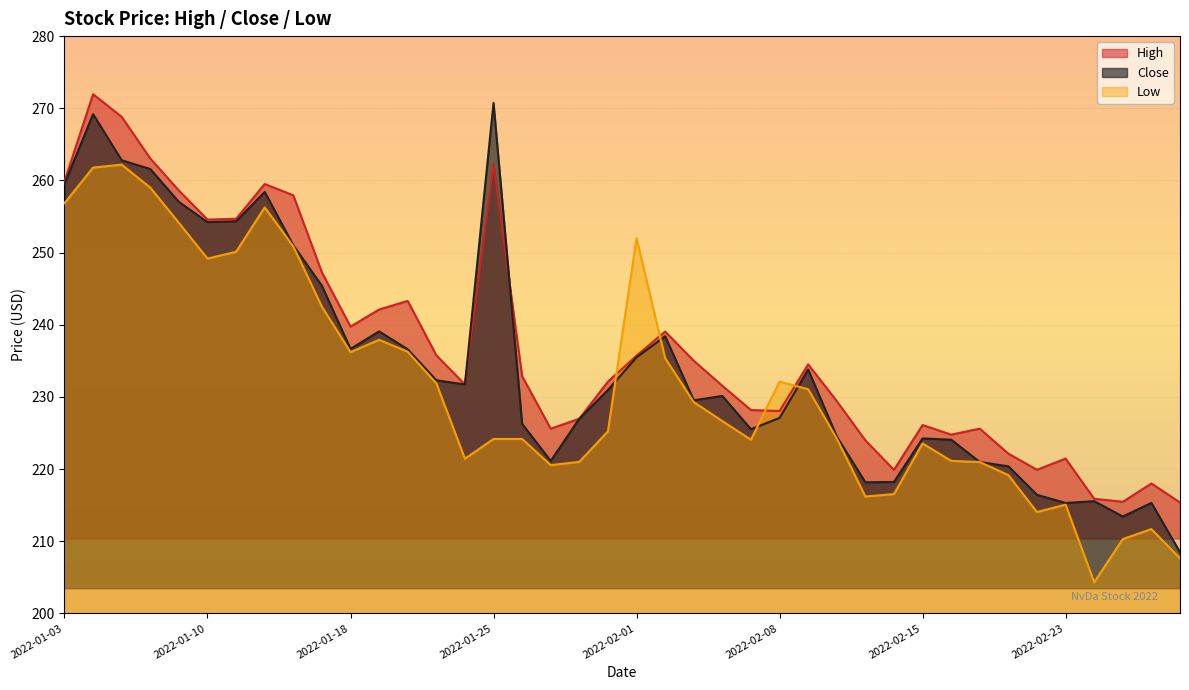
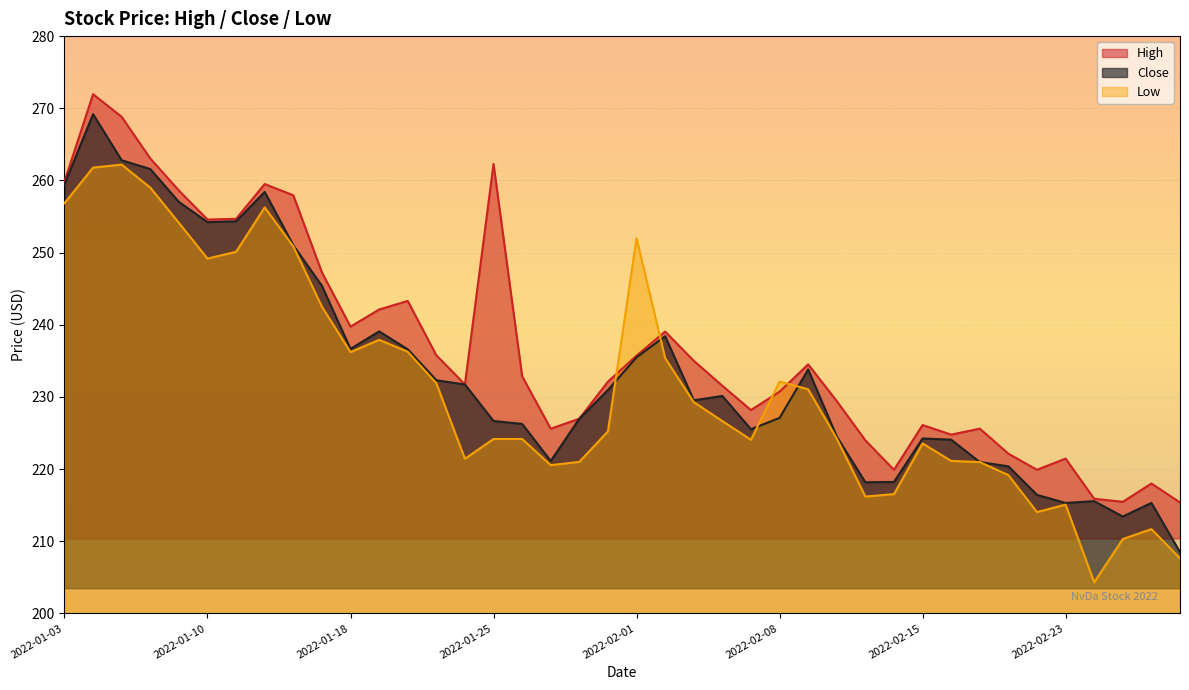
  {
    "High": {
      "2022-01-03": 260,
      "2022-01-10": 255,
      "2022-01-18": 240,
      "2022-01-25": 262,
-     "2022-02-08": 228,
+     "2022-02-08": 231,
      "2022-02-15": 226,
      "2022-02-23": 221
    },
    "Close": {
      "2022-01-03": 259,
      "2022-01-10": 254,
      "2022-01-18": 237,
-     "2022-01-25": 271,
+     "2022-01-25": 227,
      "2022-02-08": 227,
      "2022-02-15": 224
    },
    "Low": {
      "2022-01-03": 257,
      "2022-01-10": 249,
      "2022-01-18": 236,
      "2022-01-25": 224,
      "2022-02-01": 252,
      "2022-02-08": 232,
      "2022-02-15": 224
    }
  }
